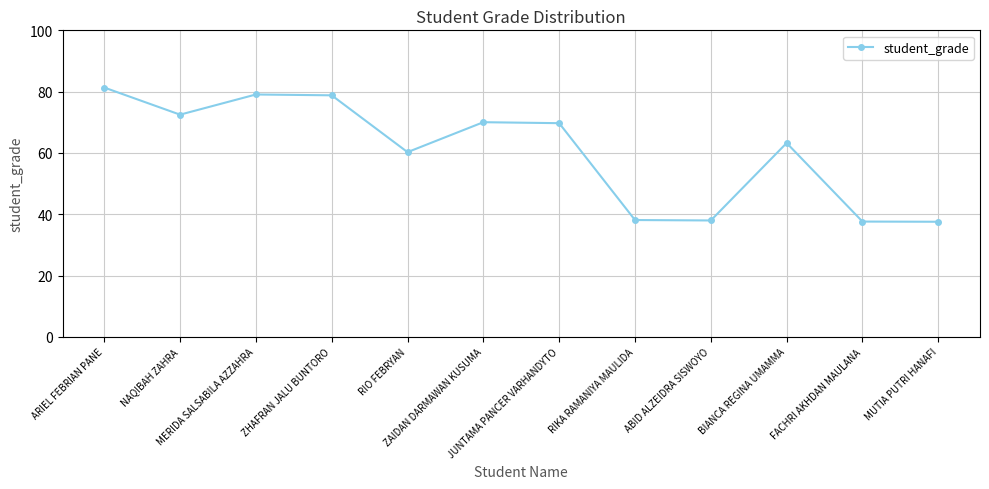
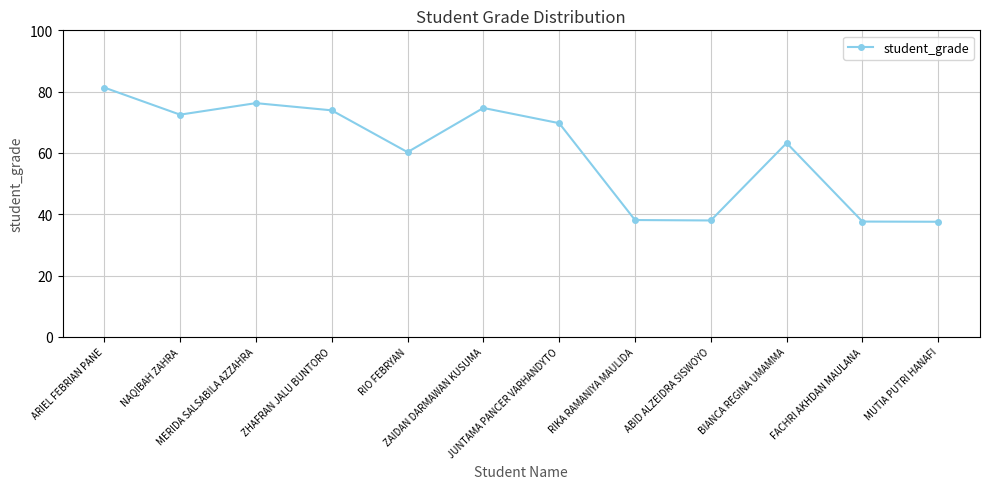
  {
    "ARIEL FEBRIAN PANE": 81,
    "NAQIBAH ZAHRA": 72,
-   "MERIDA SALSABILA AZZAHRA": 79,
-   "ZHAFRAN JALU BUNTORO": 79,
+   "MERIDA SALSABILA AZZAHRA": 76,
+   "ZHAFRAN JALU BUNTORO": 74,
    "RIO FEBRYAN": 60,
-   "ZAIDAN DARMAWAN KUSUMA": 70,
+   "ZAIDAN DARMAWAN KUSUMA": 75,
    "JUNTAMA PANCER VARHANDYTO": 70,
    "RIKA RAMANIYA MAULIDA": 38,
    "ABID ALZEIDRA SISWOYO": 38,
    "BIANCA REGINA UMAMMA": 63,
    "FACHRI AKHDAN MAULANA": 38,
    "MUTIA PUTRI HANAFI": 38
  }
